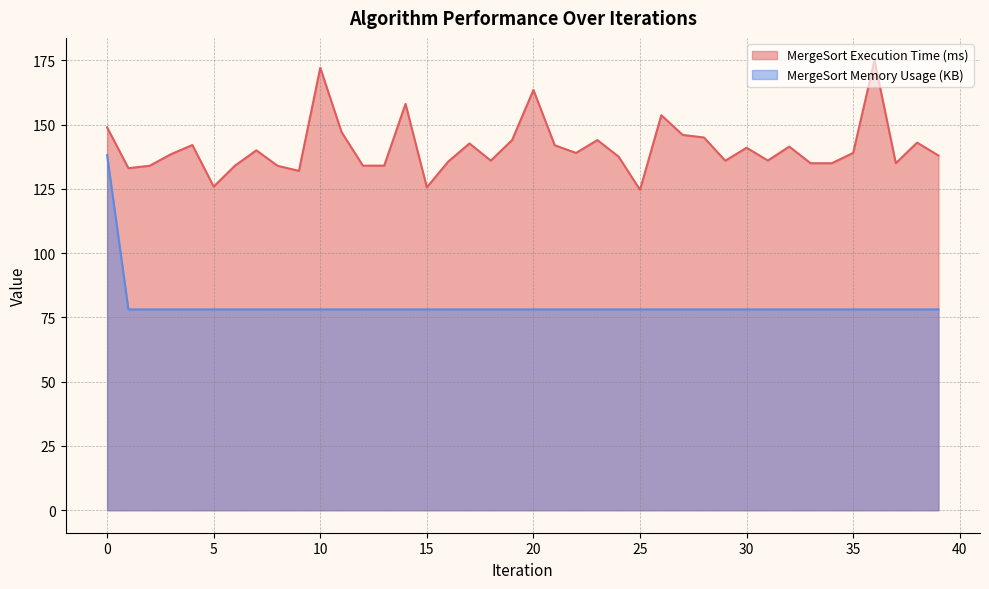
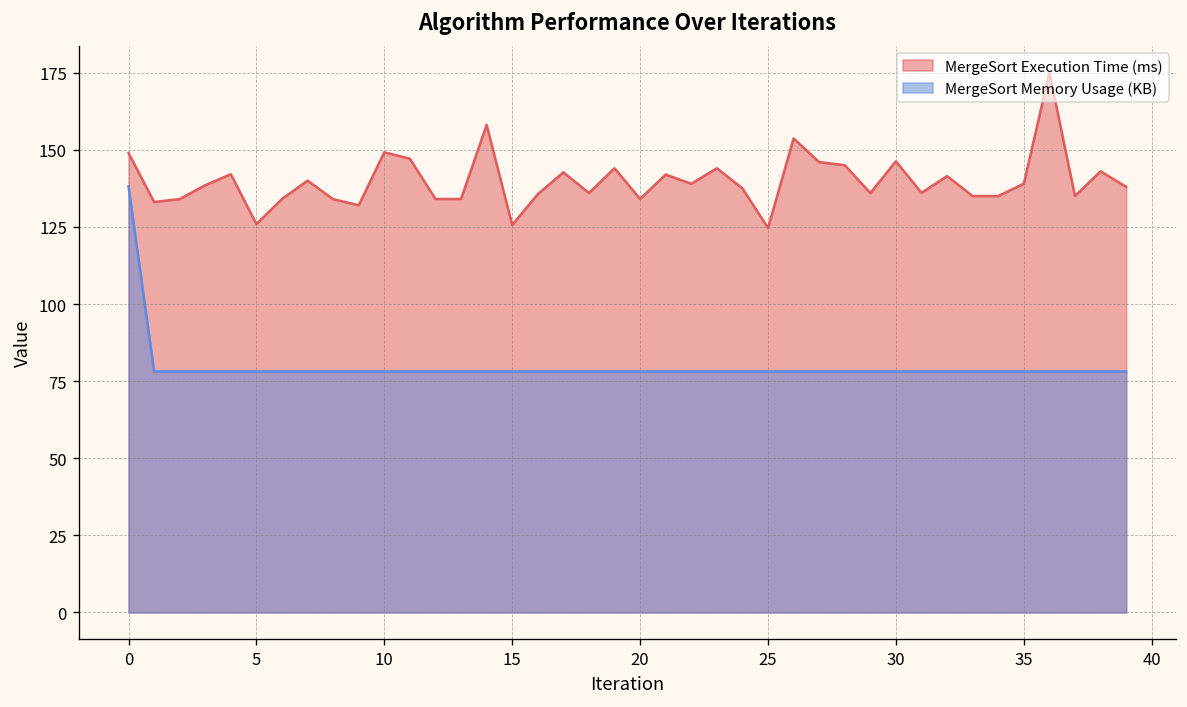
  {
    "MergeSort Execution Time (ms)": {
      "0": 149,
      "5": 126,
-     "10": 172,
+     "10": 149,
      "15": 126,
-     "20": 164,
+     "20": 134,
      "25": 125,
-     "30": 141,
+     "30": 146,
      "35": 139
    },
    "MergeSort Memory Usage (KB)": {
      "0": 138,
      "5": 78,
      "10": 78,
      "15": 78,
      "20": 78,
      "25": 78,
      "30": 78,
      "35": 78
    }
  }
